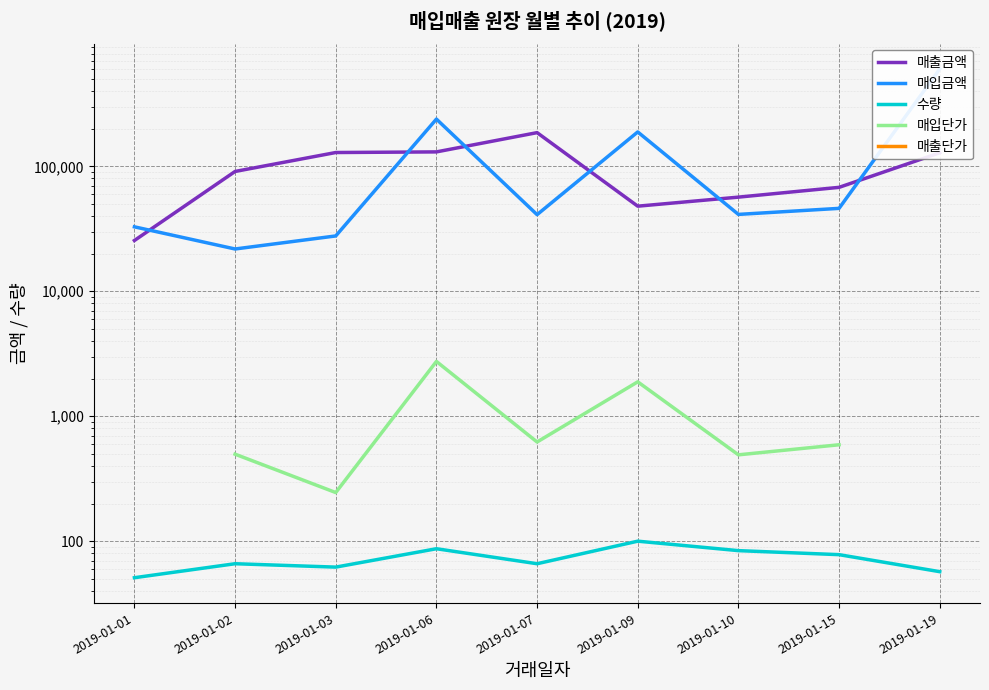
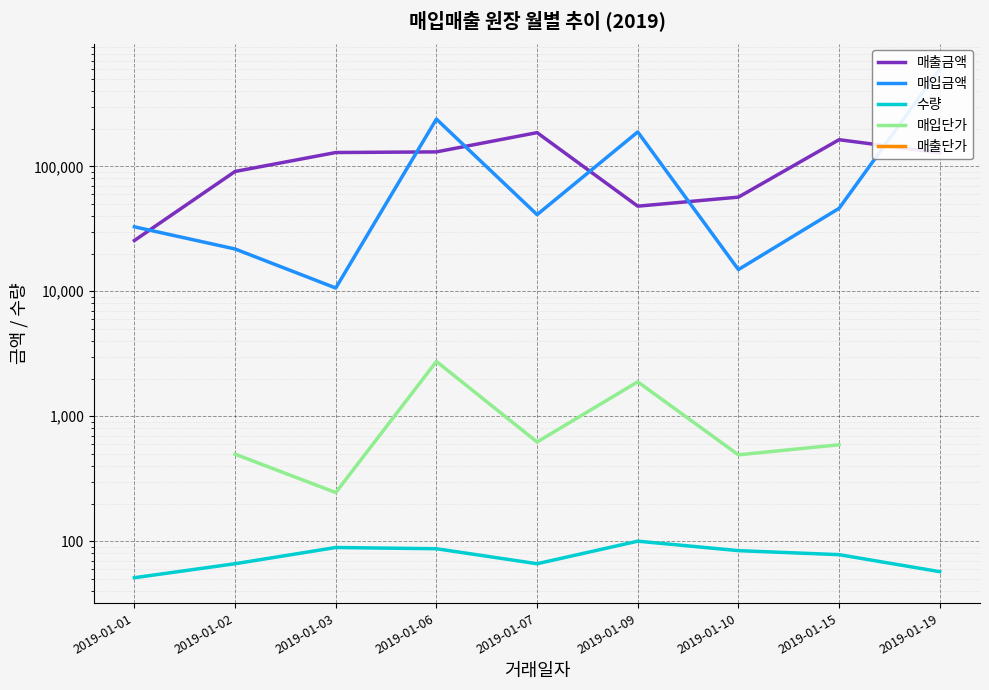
  {
    "매출금액": {
      "2019-01-01": "26,000",
      "2019-01-02": "90,000",
      "2019-01-03": "130,000",
      "2019-01-06": "130,000",
      "2019-01-07": "190,000",
      "2019-01-09": "48,000",
      "2019-01-10": "60,000",
-     "2019-01-15": "70,000"
+     "2019-01-15": "160,000"
    },
    "매입금액": {
      "2019-01-01": "33,000",
      "2019-01-02": "22,000",
-     "2019-01-03": "28,000",
+     "2019-01-03": "11,000",
      "2019-01-06": "240,000",
      "2019-01-07": "41,000",
      "2019-01-09": "190,000",
-     "2019-01-10": "41,000",
+     "2019-01-10": "15,000",
      "2019-01-15": "46,000"
    },
    "수량": {
      "2019-01-01": "51",
      "2019-01-02": "70",
-     "2019-01-03": "60",
+     "2019-01-03": "90",
      "2019-01-06": "90",
      "2019-01-07": "70",
      "2019-01-09": "100",
      "2019-01-10": "80",
      "2019-01-15": "80",
      "2019-01-19": "60"
    },
    "매입단가": {
      "2019-01-02": "500",
      "2019-01-03": "250",
      "2019-01-06": "2,700",
      "2019-01-07": "600",
      "2019-01-09": "1,900",
      "2019-01-10": "490",
      "2019-01-15": "600"
    },
    "매출단가": {
      "2019-01-01": "500",
      "2019-01-19": "1,000"
    }
  }
